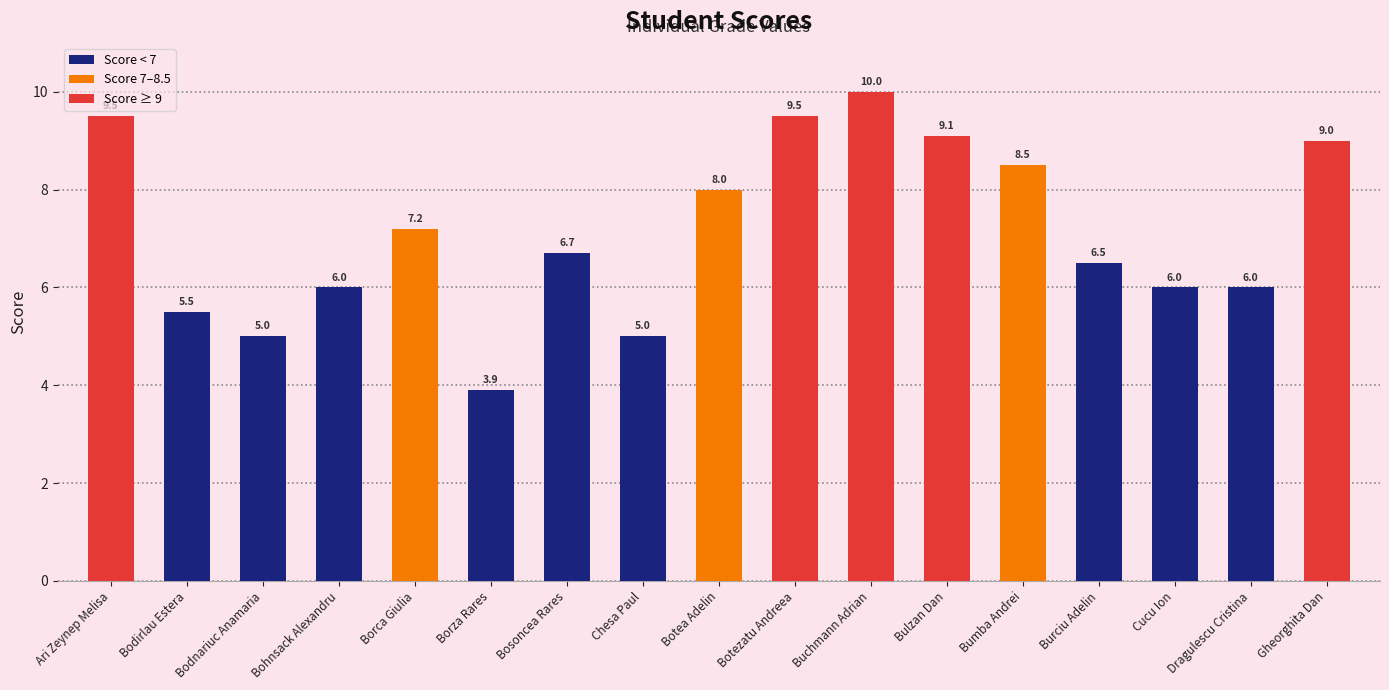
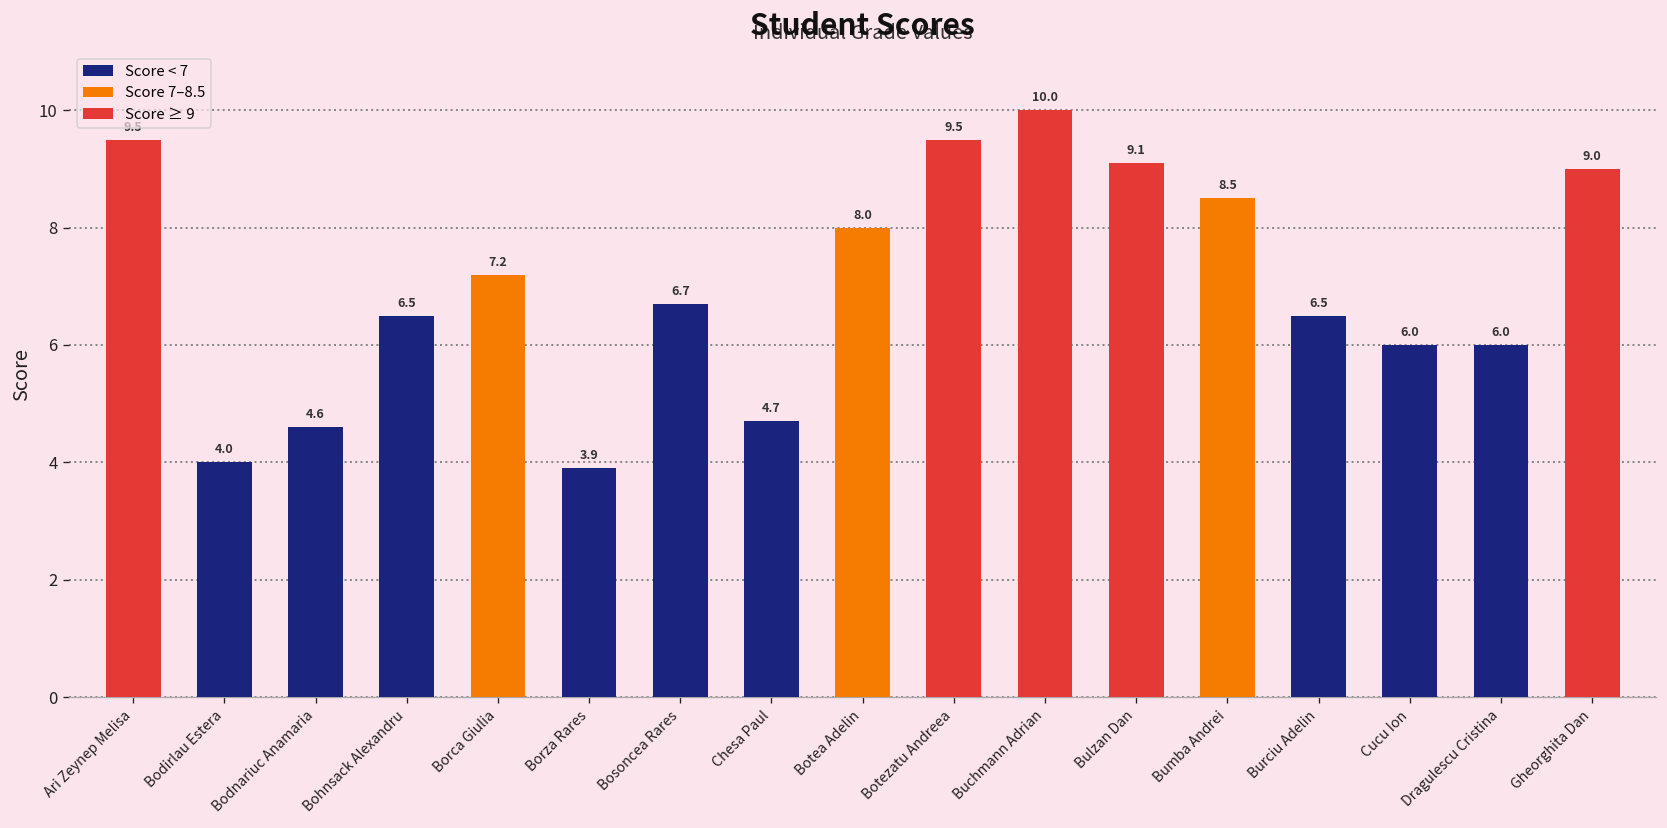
  {
-   "Bodirlau Estera": 5.5,
-   "Bodnariuc Anamaria": 5.0,
-   "Bohnsack Alexandru": 6.0,
+   "Bodirlau Estera": 4.0,
+   "Bodnariuc Anamaria": 4.6,
+   "Bohnsack Alexandru": 6.5,
    "Borca Giulia": 7.2,
    "Borza Rares": 3.9,
    "Bosoncea Rares": 6.7,
-   "Chesa Paul": 5.0,
+   "Chesa Paul": 4.7,
    "Botea Adelin": 8.0,
    "Botezatu Andreea": 9.5,
    "Buchmann Adrian": 10.0,
    "Bulzan Dan": 9.1,
    "Bumba Andrei": 8.5,
    "Burciu Adelin": 6.5,
    "Cucu Ion": 6.0,
    "Dragulescu Cristina": 6.0,
    "Gheorghita Dan": 9.0
  }
